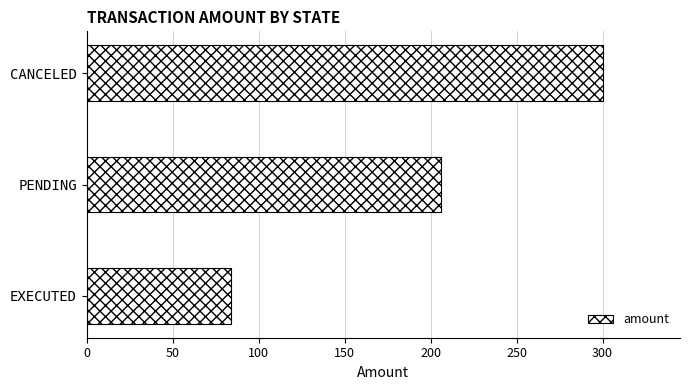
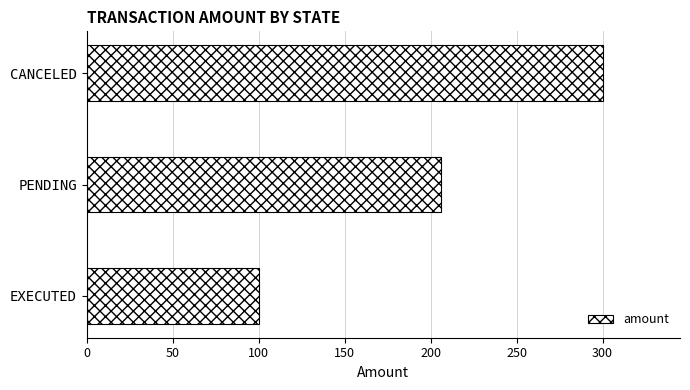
  {
    "CANCELED": 300,
    "PENDING": 206,
-   "EXECUTED": 84
+   "EXECUTED": 100
  }
